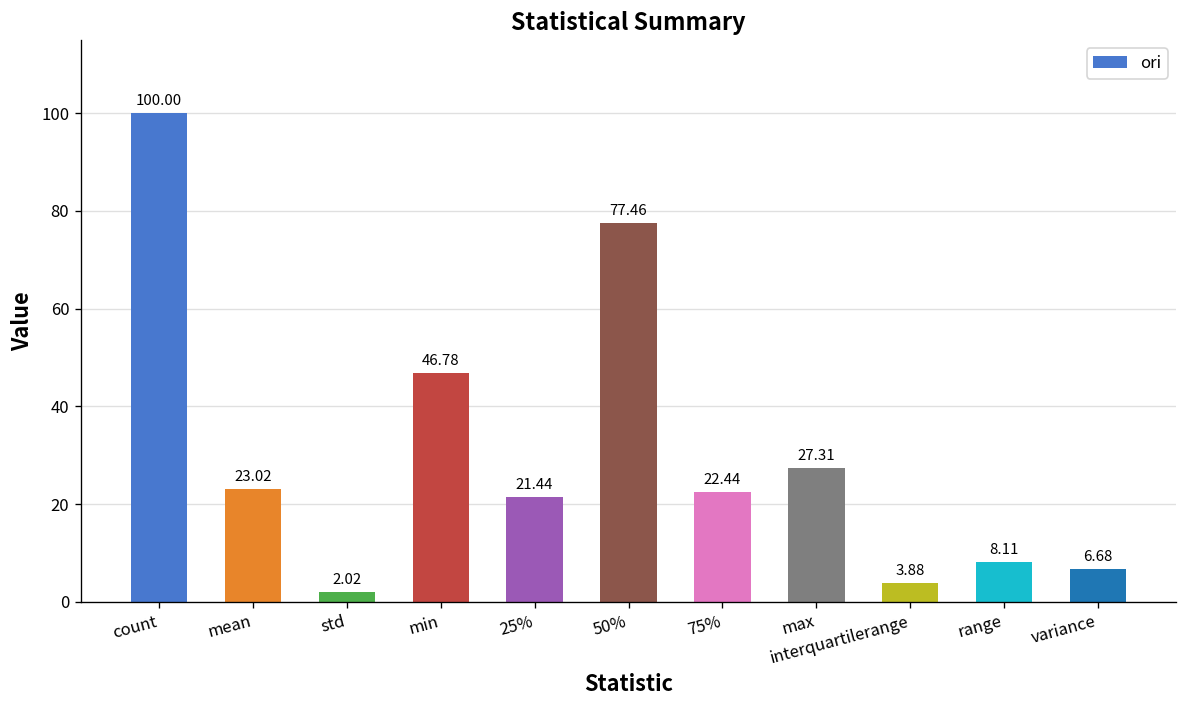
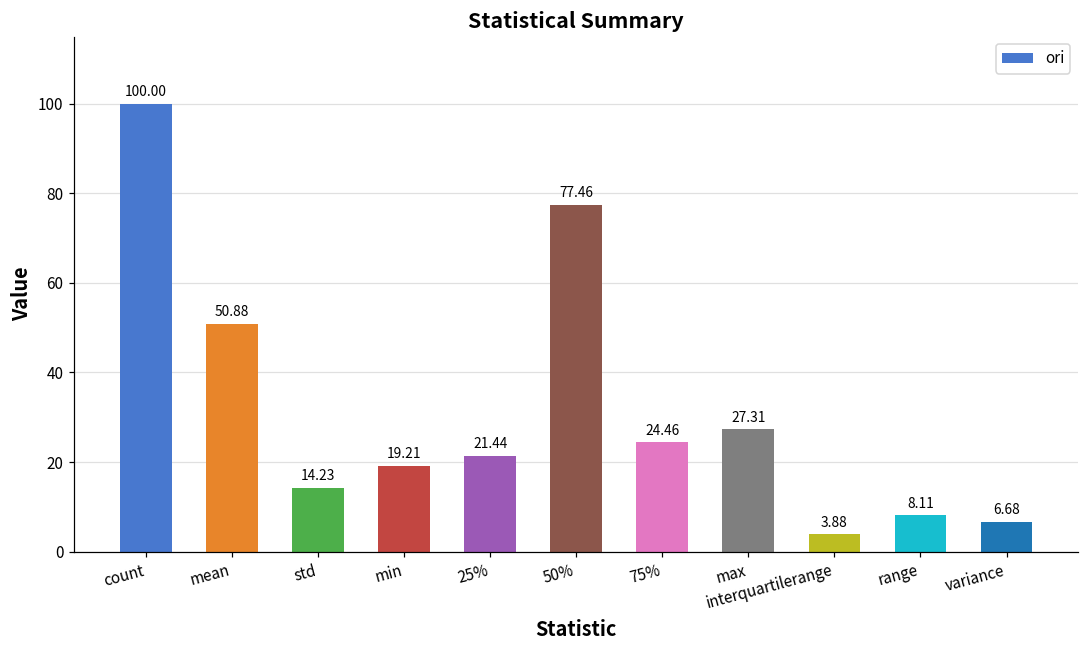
  {
    "count": 100.00,
-   "mean": 23.02,
-   "std": 2.02,
-   "min": 46.78,
+   "mean": 50.88,
+   "std": 14.23,
+   "min": 19.21,
    "25%": 21.44,
    "50%": 77.46,
-   "75%": 22.44,
+   "75%": 24.46,
    "max": 27.31,
    "interquartilerange": 3.88,
    "range": 8.11,
    "variance": 6.68
  }
